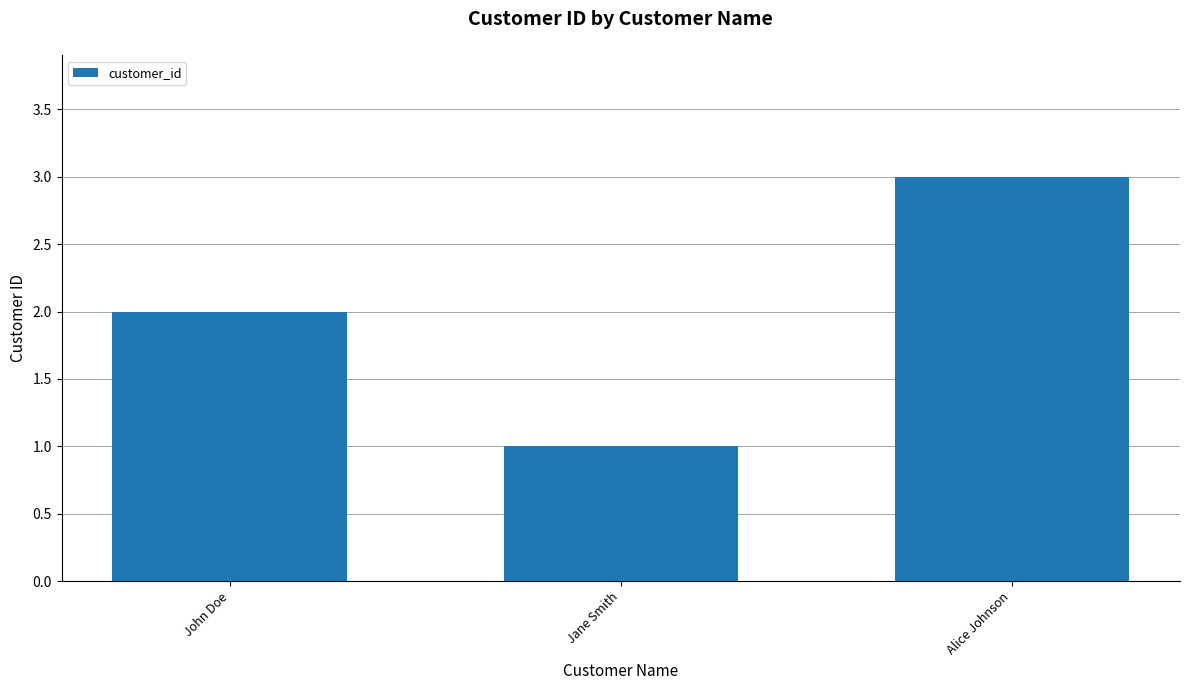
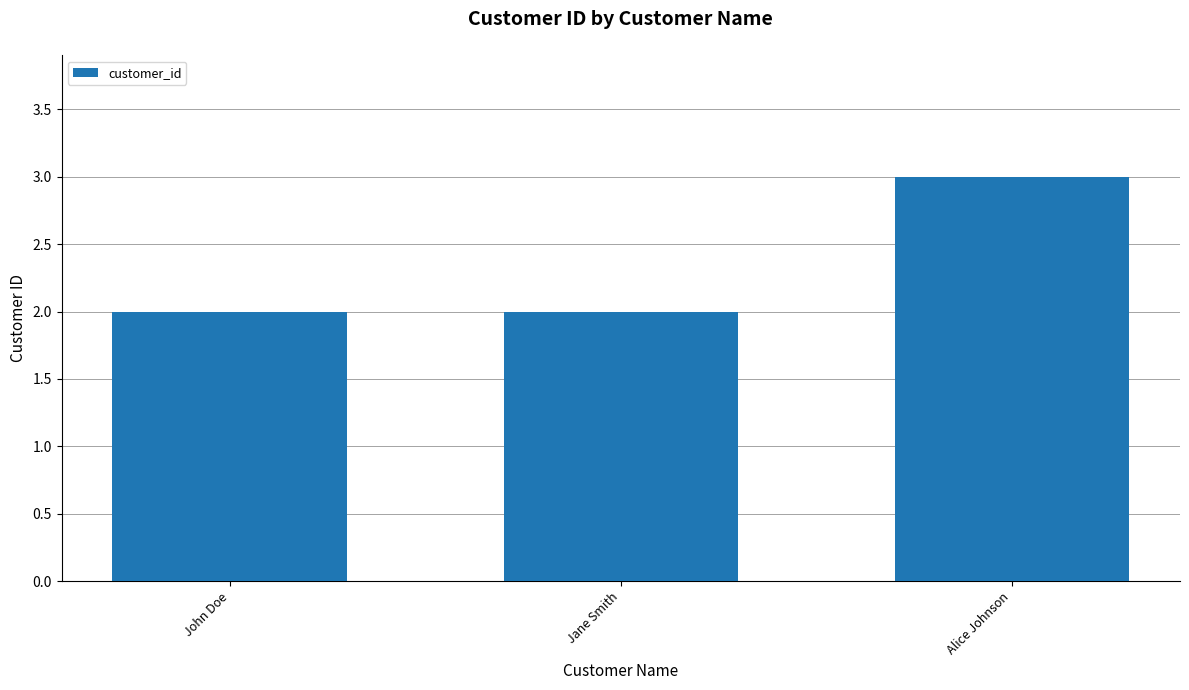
  {
    "John Doe": 2,
-   "Jane Smith": 1,
+   "Jane Smith": 2,
    "Alice Johnson": 3
  }
